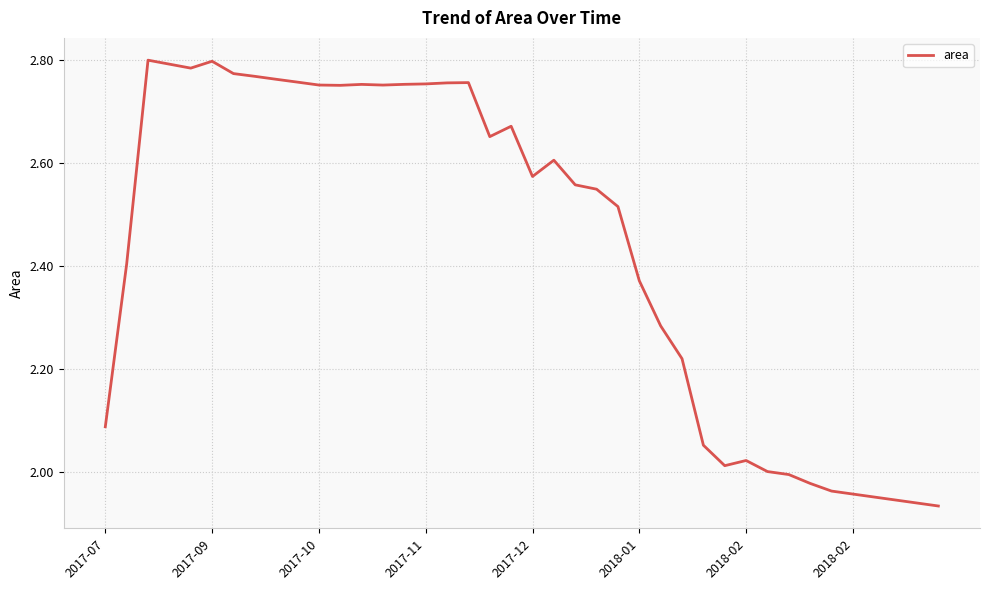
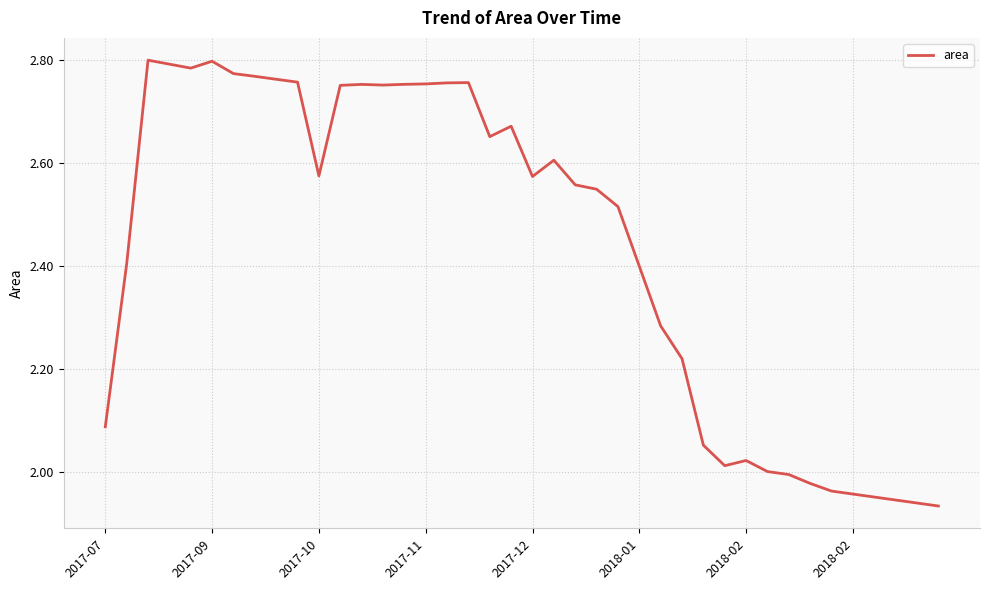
  {
    "2017-07": 2.09,
    "2017-09": 2.80,
-   "2017-10": 2.75,
+   "2017-10": 2.57,
    "2017-11": 2.75,
    "2017-12": 2.57,
-   "2018-01": 2.37
+   "2018-01": 2.40
  }
